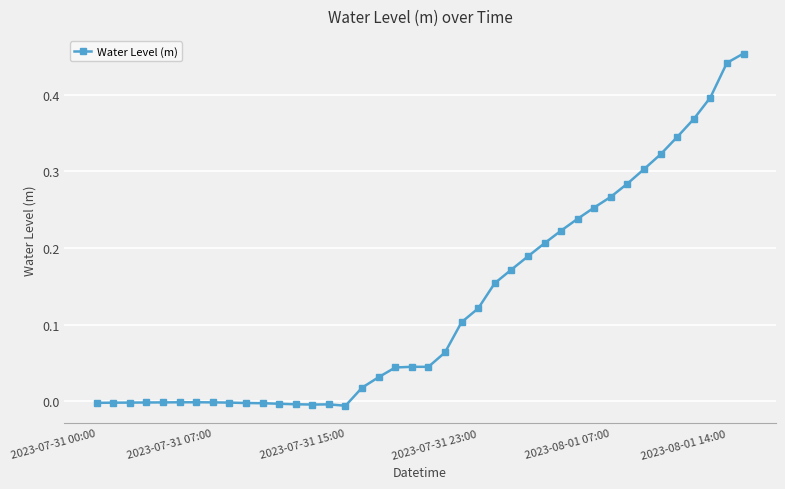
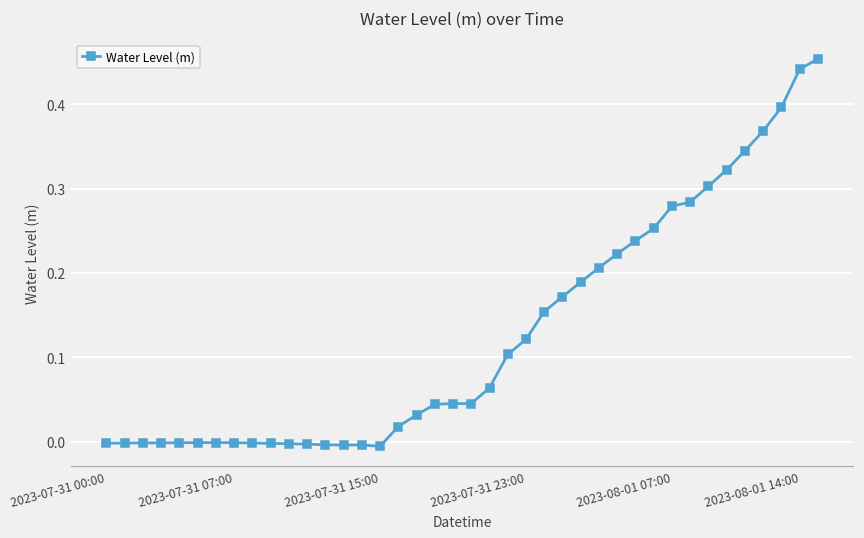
  {
    "2023-07-31 00:00": 0.00,
    "2023-07-31 07:00": 0.00,
    "2023-07-31 15:00": -0.01,
    "2023-07-31 23:00": 0.12,
-   "2023-08-01 07:00": 0.27,
+   "2023-08-01 07:00": 0.28,
    "2023-08-01 14:00": 0.44
  }
